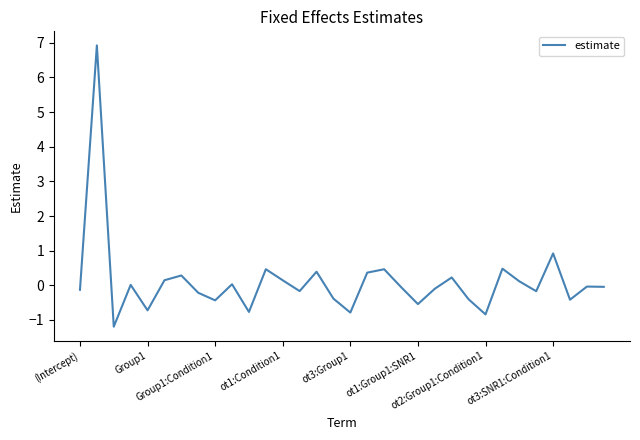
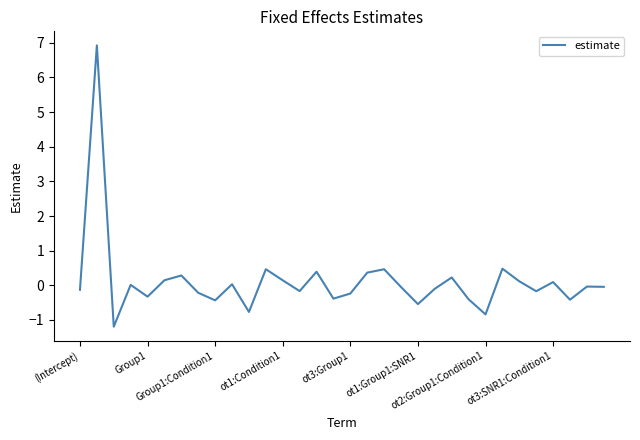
  {
    "(Intercept)": -0.1,
-   "Group1": -0.7,
+   "Group1": -0.3,
    "Group1:Condition1": -0.4,
    "ot1:Condition1": 0.1,
-   "ot3:Group1": -0.8,
+   "ot3:Group1": -0.2,
    "ot1:Group1:SNR1": -0.5,
    "ot2:Group1:Condition1": -0.8,
-   "ot3:SNR1:Condition1": 0.9
+   "ot3:SNR1:Condition1": 0.1
  }
